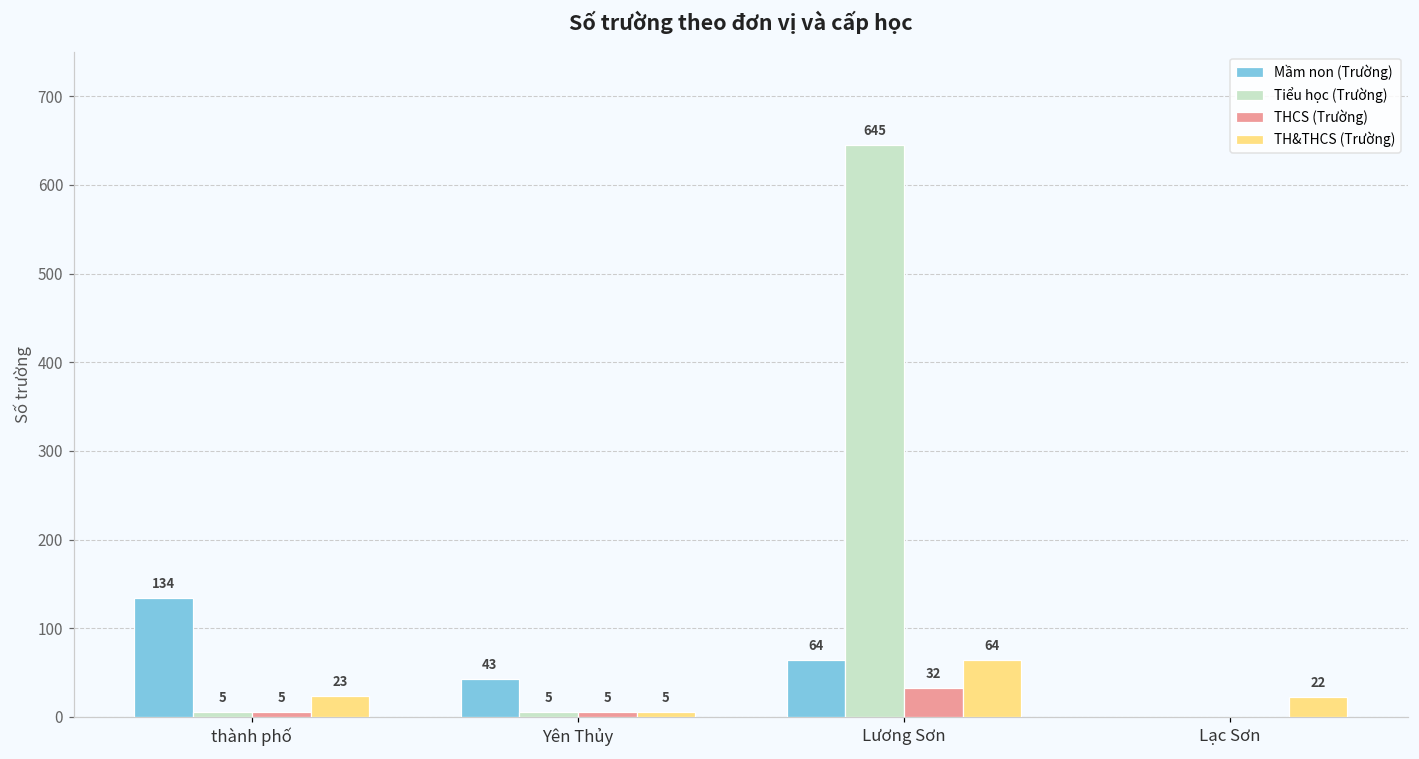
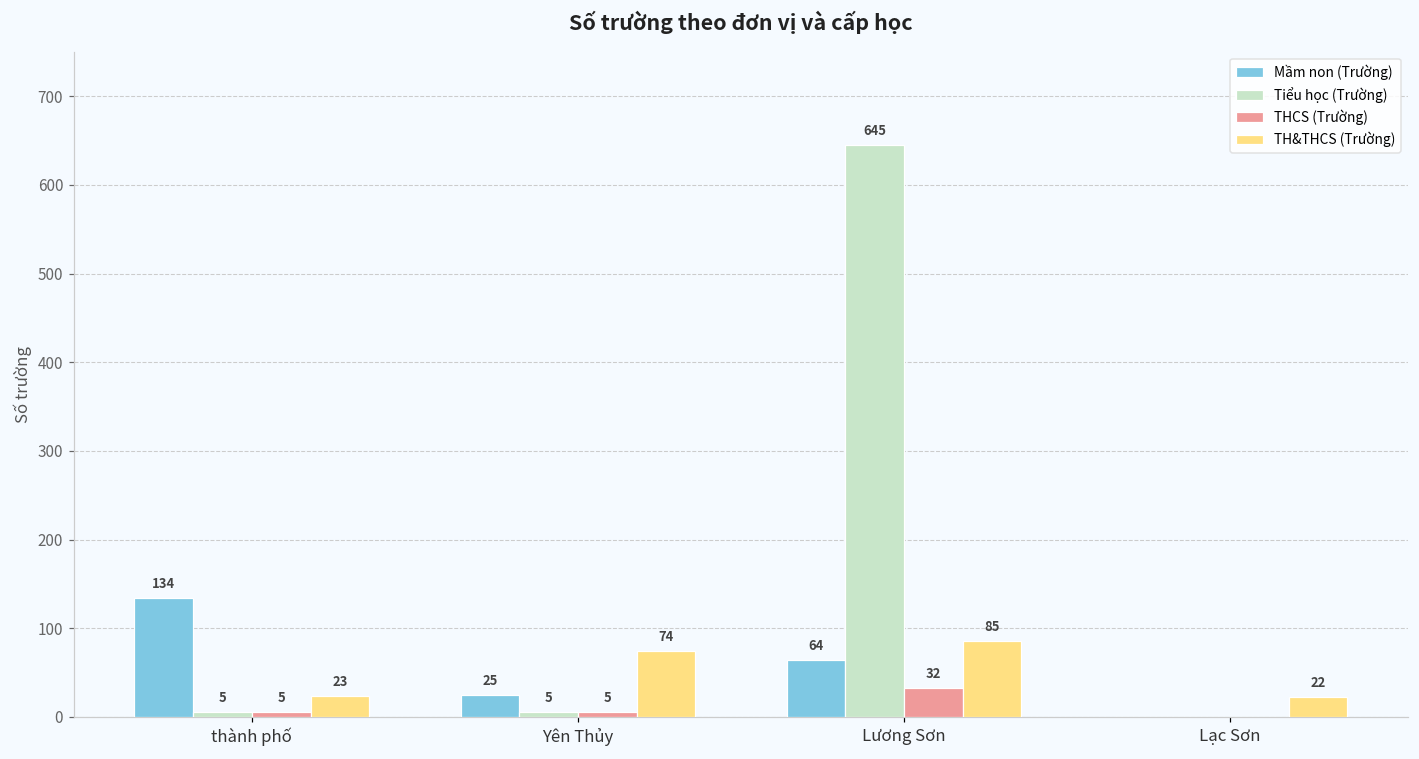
  {
    "Mầm non (Trường)": {
      "thành phố": 134,
-     "Yên Thủy": 43,
+     "Yên Thủy": 25,
      "Lương Sơn": 64
    },
    "Tiểu học (Trường)": {
      "thành phố": 5,
      "Yên Thủy": 5,
      "Lương Sơn": 645
    },
    "THCS (Trường)": {
      "thành phố": 5,
      "Yên Thủy": 5,
      "Lương Sơn": 32
    },
    "TH&THCS (Trường)": {
      "thành phố": 23,
-     "Yên Thủy": 5,
-     "Lương Sơn": 64,
+     "Yên Thủy": 74,
+     "Lương Sơn": 85,
      "Lạc Sơn": 22
    }
  }
